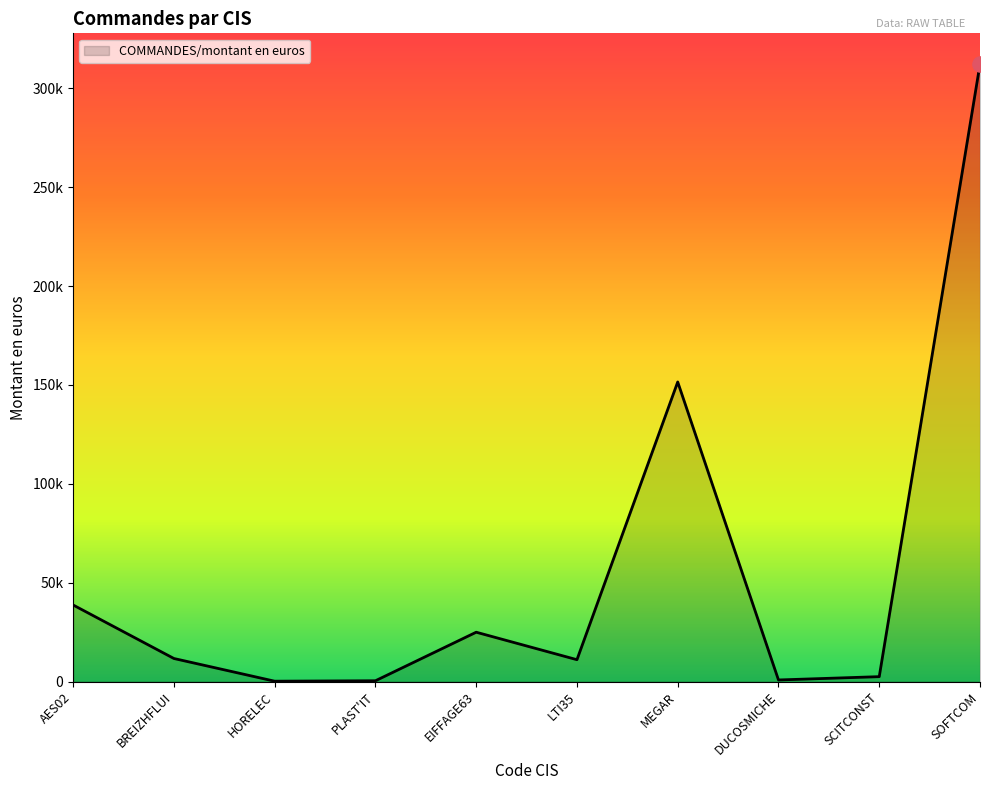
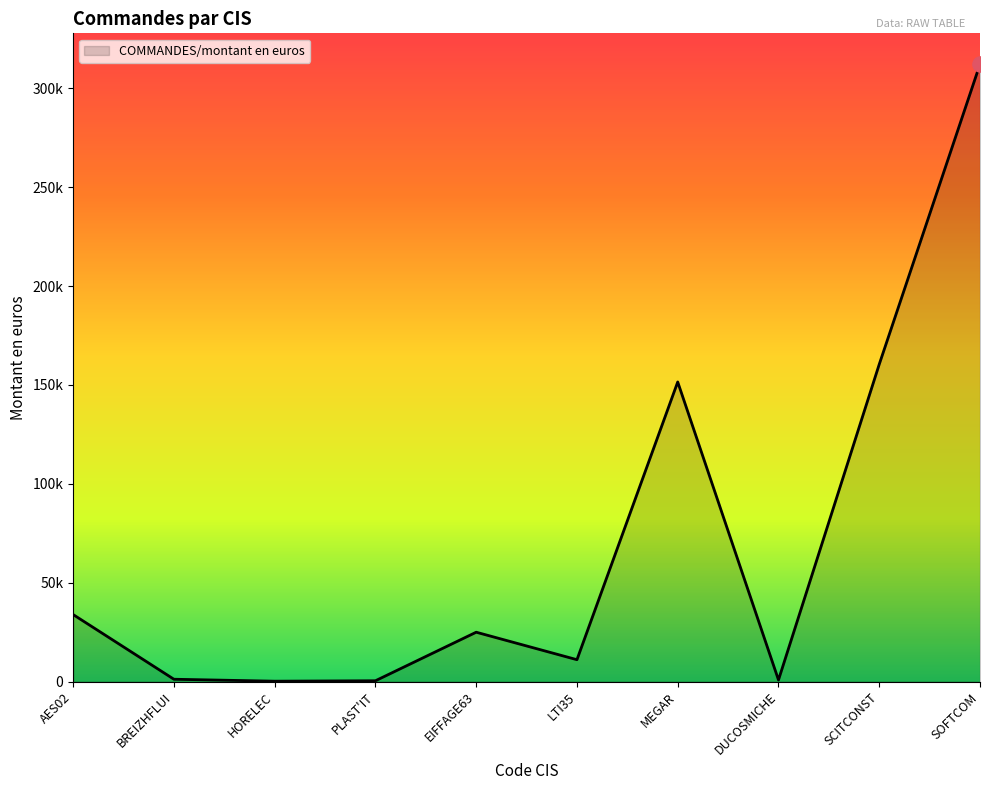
  {
    "COMMANDES/montant en euros": {
-     "AES02": 39000,
-     "BREIZHFLUI": 12000,
+     "AES02": 34000,
+     "BREIZHFLUI": 1000,
      "HORELEC": 0,
      "PLAST'IT": 0,
      "EIFFAGE63": 25000,
      "LTI35": 11000,
      "MEGAR": 152000,
      "DUCOSMICHE": 1000,
-     "SCITCONST": 2000
+     "SCITCONST": 160000
    }
  }
